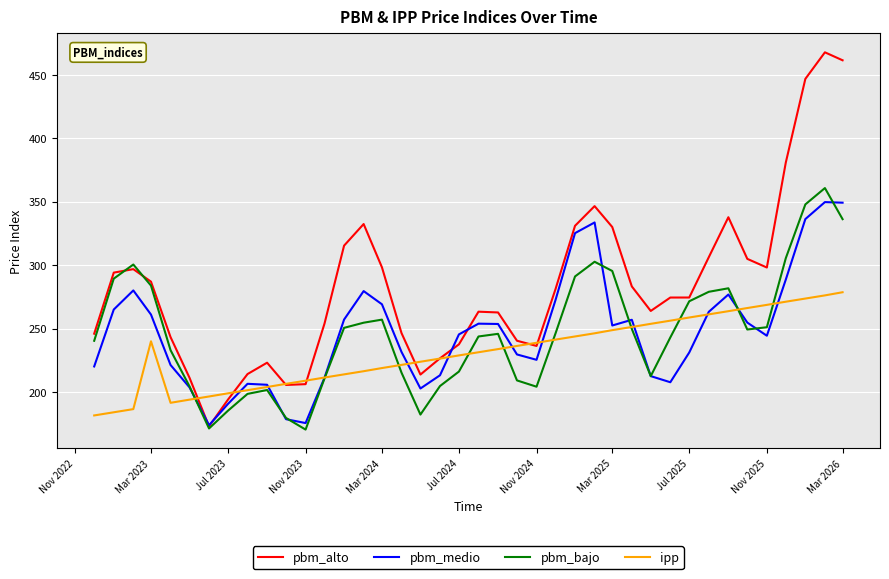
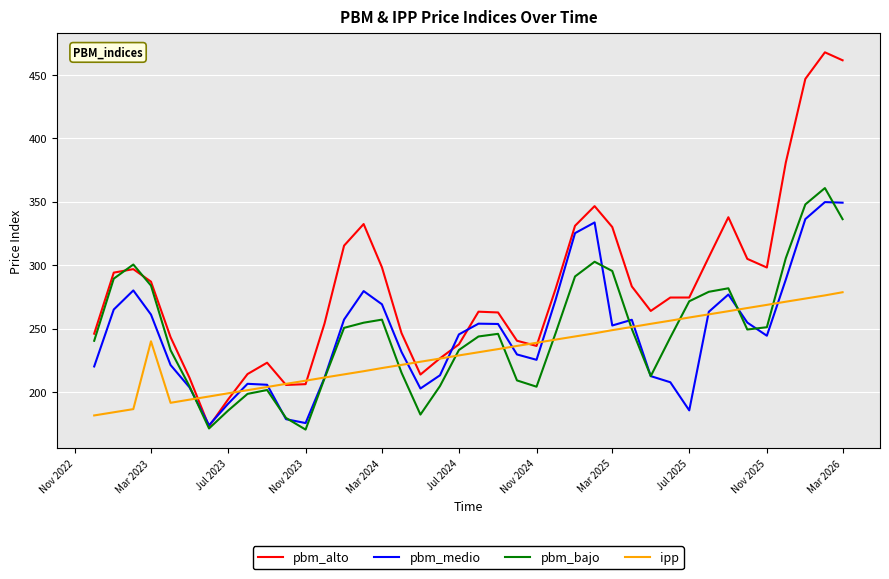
  {
    "pbm_alto": {
      "Mar 2023": 287,
      "Jul 2023": 194,
      "Nov 2023": 206,
      "Mar 2024": 298,
      "Jul 2024": 238,
      "Nov 2024": 236,
      "Mar 2025": 330,
      "Jul 2025": 275,
      "Nov 2025": 298,
      "Mar 2026": 462
    },
    "pbm_medio": {
      "Mar 2023": 261,
      "Jul 2023": 191,
      "Nov 2023": 176,
      "Mar 2024": 269,
      "Jul 2024": 245,
      "Nov 2024": 225,
      "Mar 2025": 253,
-     "Jul 2025": 231,
+     "Jul 2025": 186,
      "Nov 2025": 244,
      "Mar 2026": 349
    },
    "pbm_bajo": {
      "Mar 2023": 284,
      "Jul 2023": 185,
      "Nov 2023": 170,
      "Mar 2024": 257,
-     "Jul 2024": 216,
+     "Jul 2024": 233,
      "Nov 2024": 204,
      "Mar 2025": 295,
      "Jul 2025": 272,
      "Nov 2025": 251,
      "Mar 2026": 336
    },
    "ipp": {
      "Mar 2023": 240,
      "Jul 2023": 199,
      "Nov 2023": 209,
      "Mar 2024": 219,
      "Jul 2024": 229,
      "Nov 2024": 239,
      "Mar 2025": 249,
      "Jul 2025": 259,
      "Nov 2025": 269,
      "Mar 2026": 279
    }
  }
